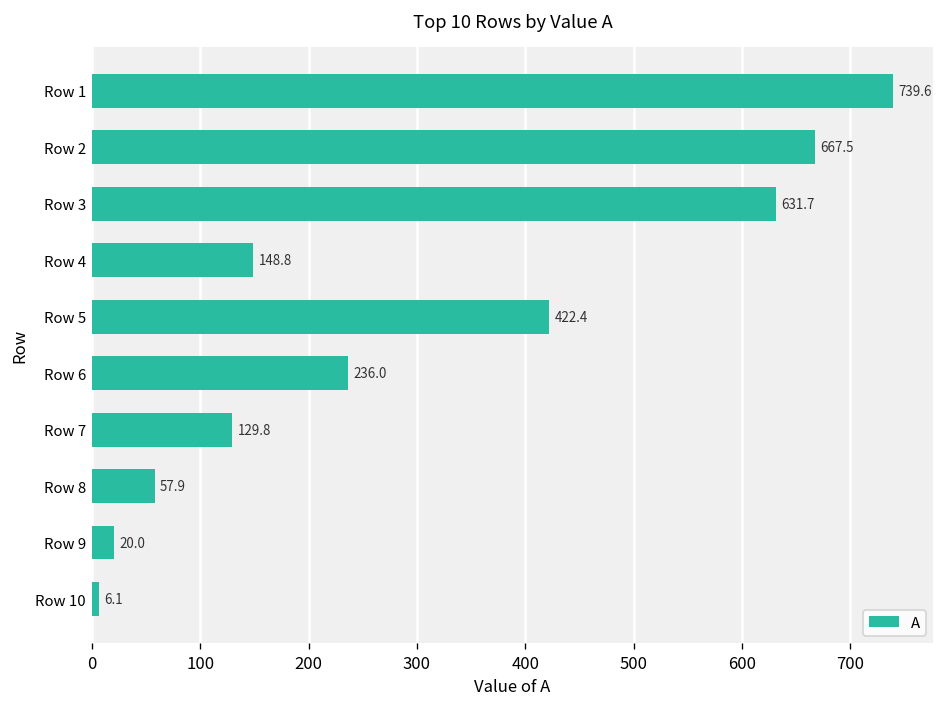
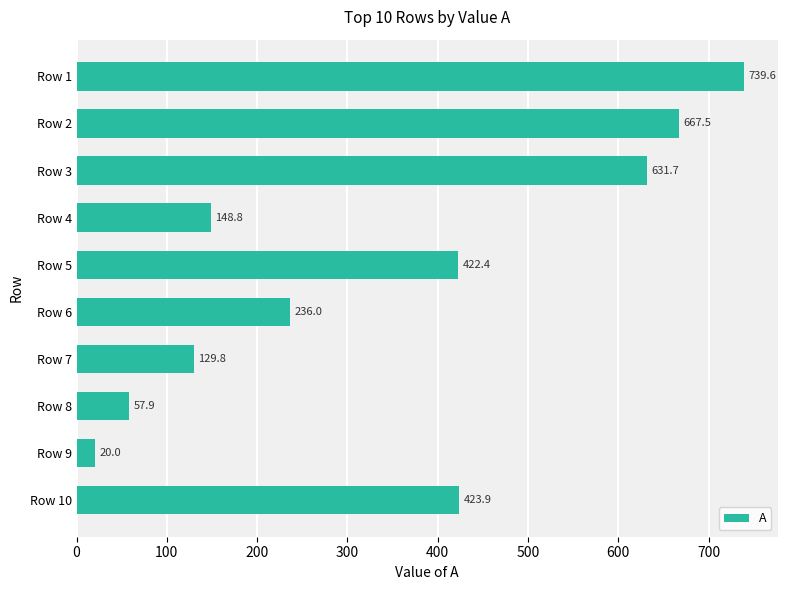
  {
    "Row 1": 739.6,
    "Row 2": 667.5,
    "Row 3": 631.7,
    "Row 4": 148.8,
    "Row 5": 422.4,
    "Row 6": 236.0,
    "Row 7": 129.8,
    "Row 8": 57.9,
    "Row 9": 20.0,
-   "Row 10": 6.1
+   "Row 10": 423.9
  }
